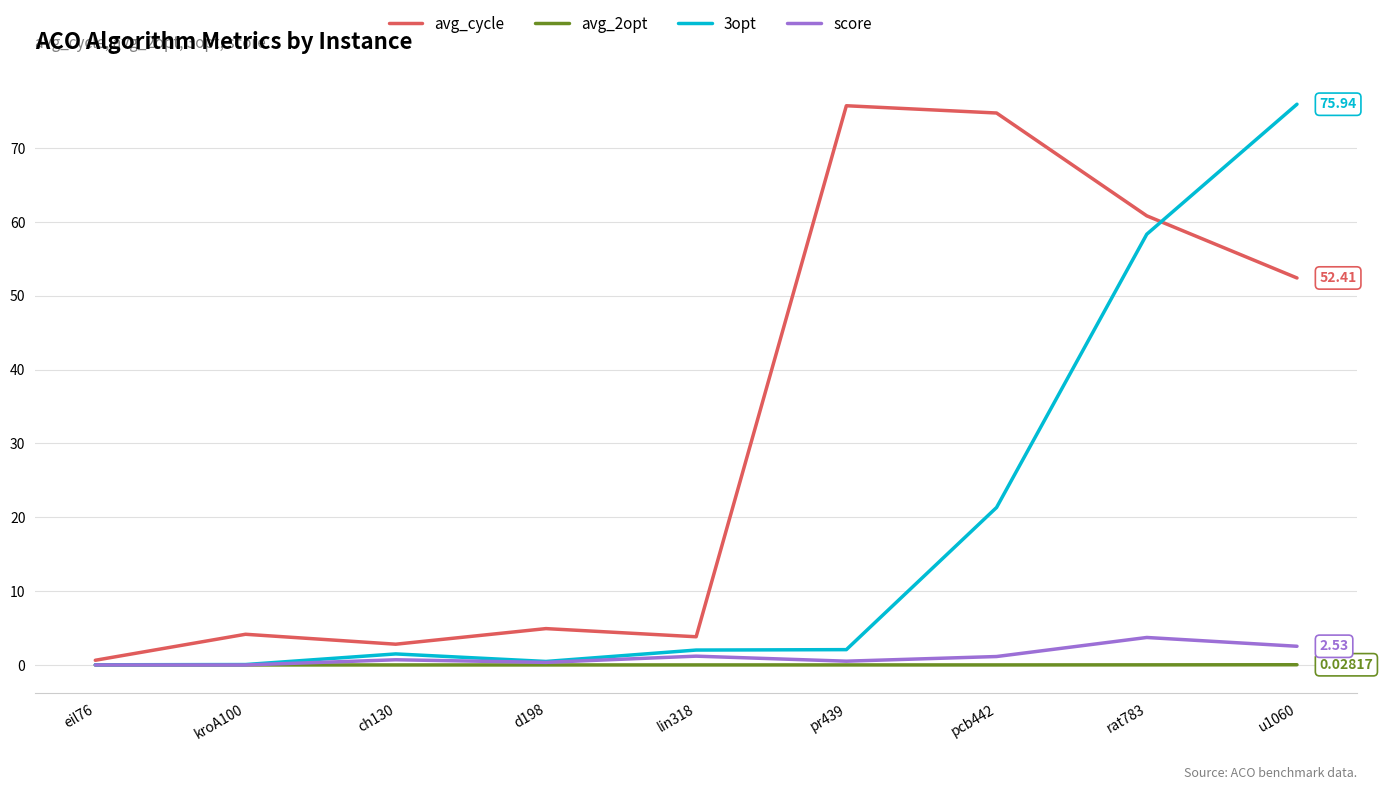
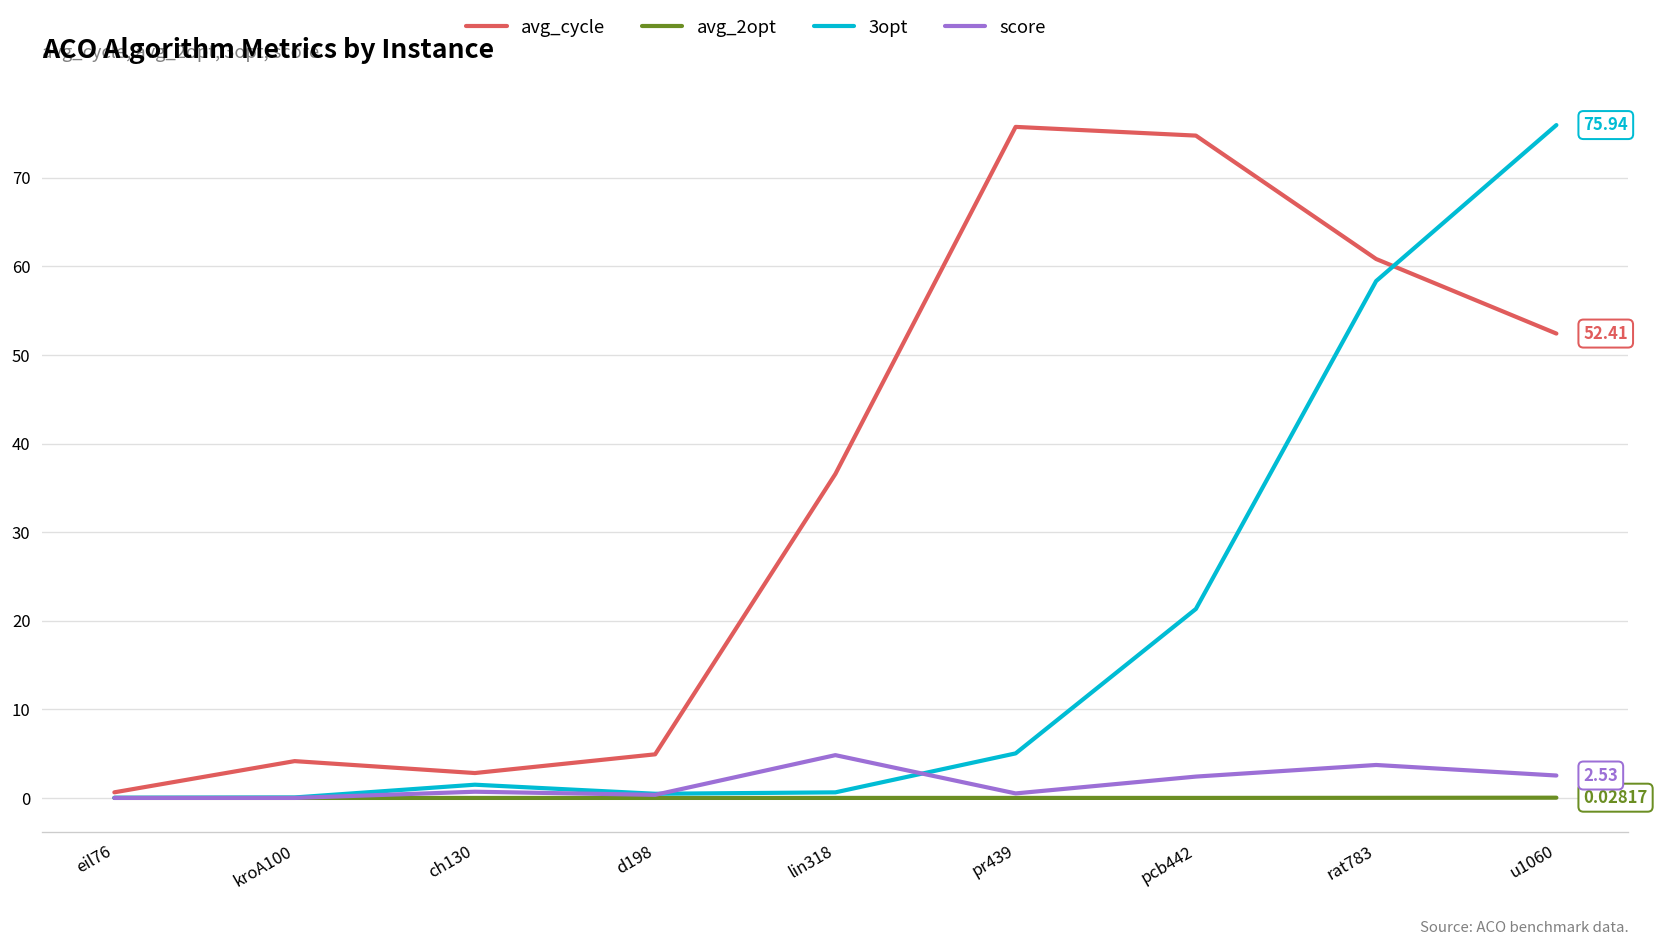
  {
    "avg_cycle": {
      "eil76": 1,
      "kroA100": 4,
      "ch130": 3,
      "d198": 5,
-     "lin318": 4,
+     "lin318": 37,
      "pr439": 76,
      "pcb442": 75,
      "rat783": 61
    },
    "avg_2opt": {
      "ch130": 0,
      "lin318": 0,
      "pr439": 0,
      "pcb442": 0,
      "rat783": 0
    },
    "3opt": {
      "ch130": 1,
-     "lin318": 2,
-     "pr439": 2,
+     "lin318": 1,
+     "pr439": 5,
      "pcb442": 21,
      "rat783": 58
    },
    "score": {
      "ch130": 1,
-     "lin318": 1,
+     "lin318": 5,
      "pr439": 1,
-     "pcb442": 1,
+     "pcb442": 2,
      "rat783": 4
    }
  }
